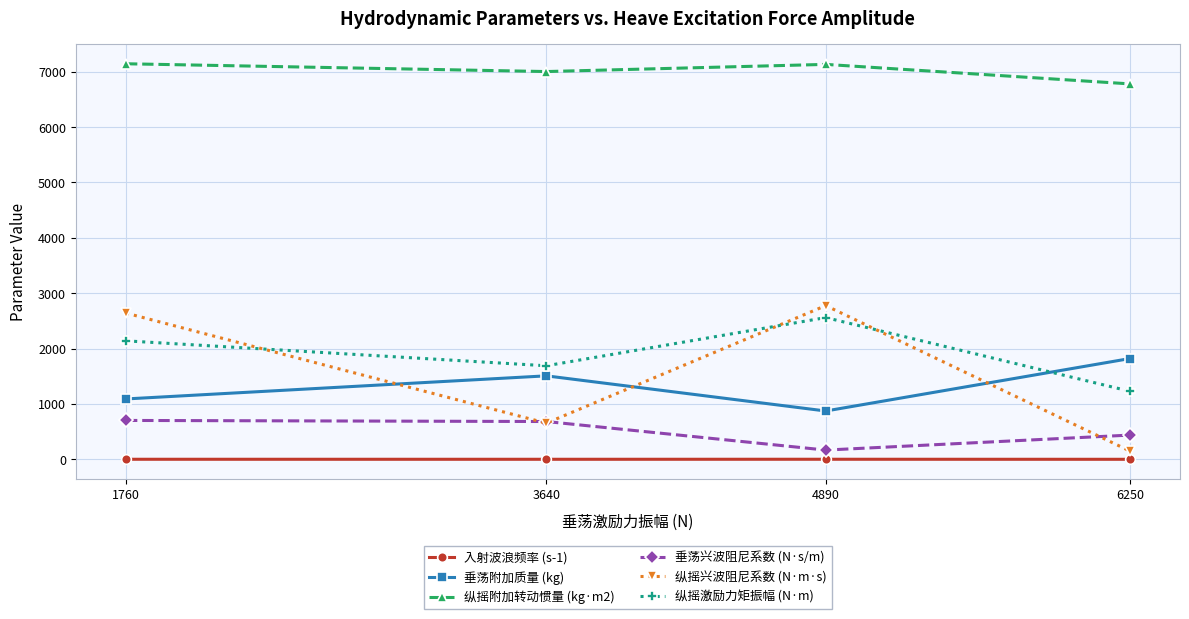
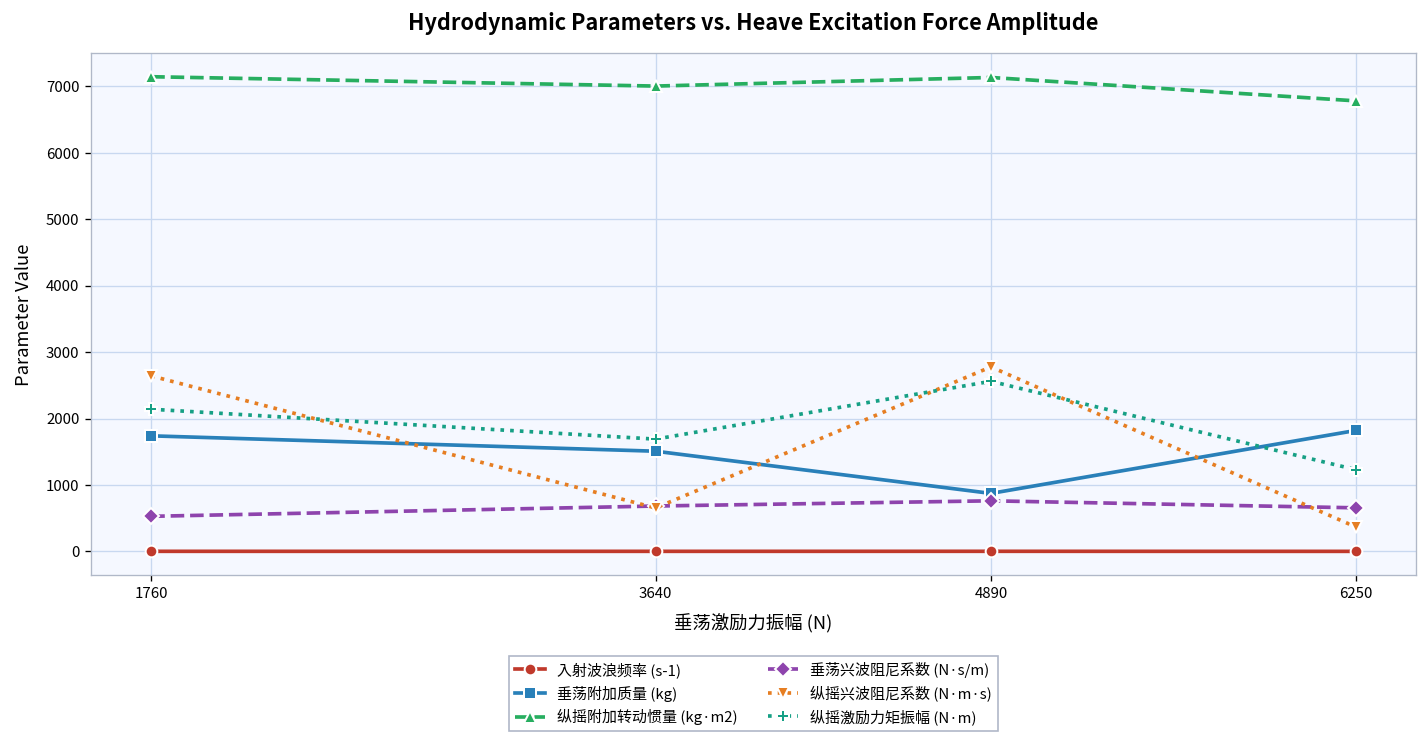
  {
    "入射波浪频率 (s-1)": {
      "1760": 0,
      "3640": 0,
      "4890": 0,
      "6250": 0
    },
    "垂荡附加质量 (kg)": {
-     "1760": 1100,
+     "1760": 1700,
      "3640": 1500,
      "4890": 900,
      "6250": 1800
    },
    "垂荡兴波阻尼系数 (N·s/m)": {
-     "1760": 700,
-     "4890": 200,
-     "6250": 400
+     "1760": 500,
+     "4890": 800,
+     "6250": 700
    },
    "纵摇兴波阻尼系数 (N·m·s)": {
      "1760": 2600,
      "4890": 2800,
-     "6250": 200
+     "6250": 400
    }
  }
